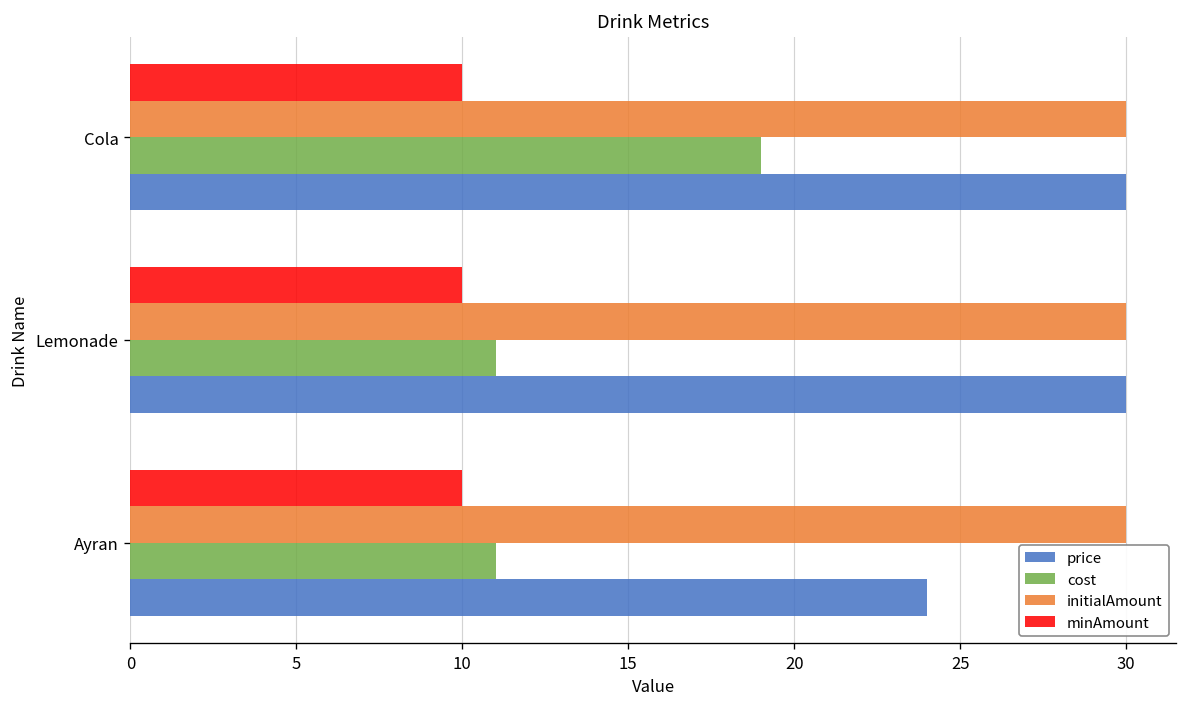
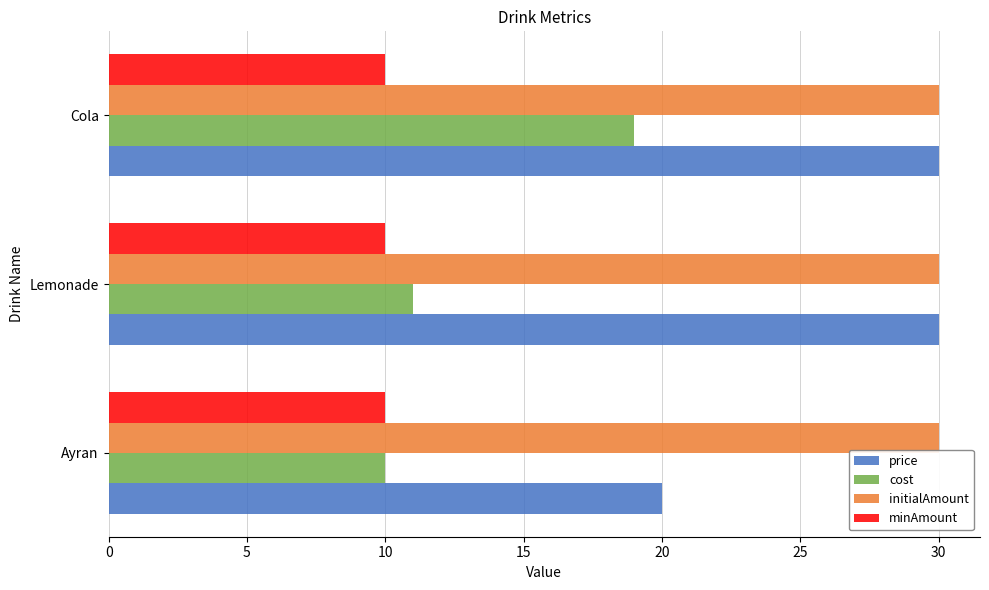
  {
    "price": {
      "Cola": 30,
      "Lemonade": 30,
-     "Ayran": 24
+     "Ayran": 20
    },
    "cost": {
      "Cola": 19,
      "Lemonade": 11,
-     "Ayran": 11
+     "Ayran": 10
    },
    "initialAmount": {
      "Cola": 30,
      "Lemonade": 30,
      "Ayran": 30
    },
    "minAmount": {
      "Cola": 10,
      "Lemonade": 10,
      "Ayran": 10
    }
  }
